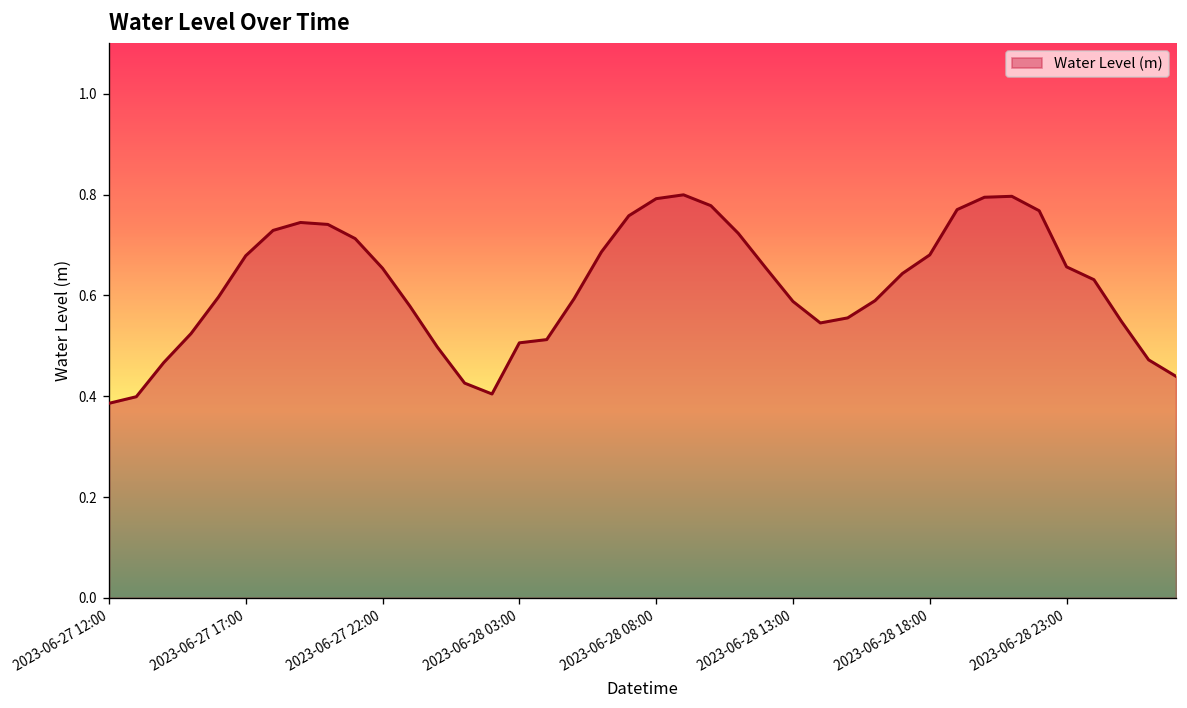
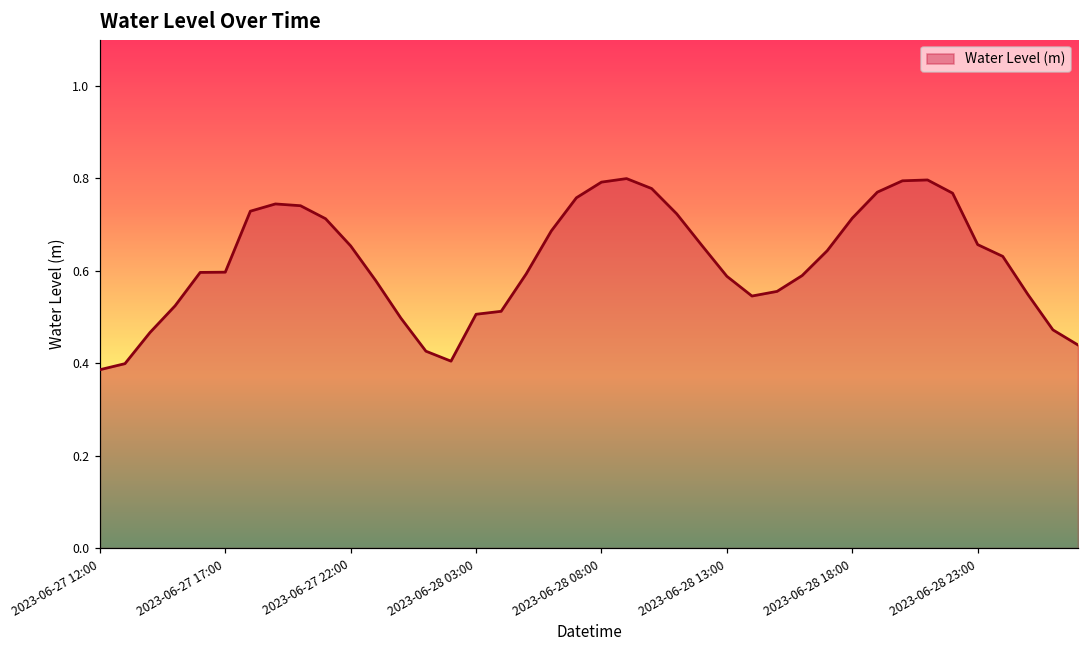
  {
    "2023-06-27 12:00": 0.39,
-   "2023-06-27 17:00": 0.68,
+   "2023-06-27 17:00": 0.60,
    "2023-06-27 22:00": 0.65,
    "2023-06-28 03:00": 0.51,
    "2023-06-28 08:00": 0.79,
    "2023-06-28 13:00": 0.59,
-   "2023-06-28 18:00": 0.68,
+   "2023-06-28 18:00": 0.71,
    "2023-06-28 23:00": 0.66
  }
